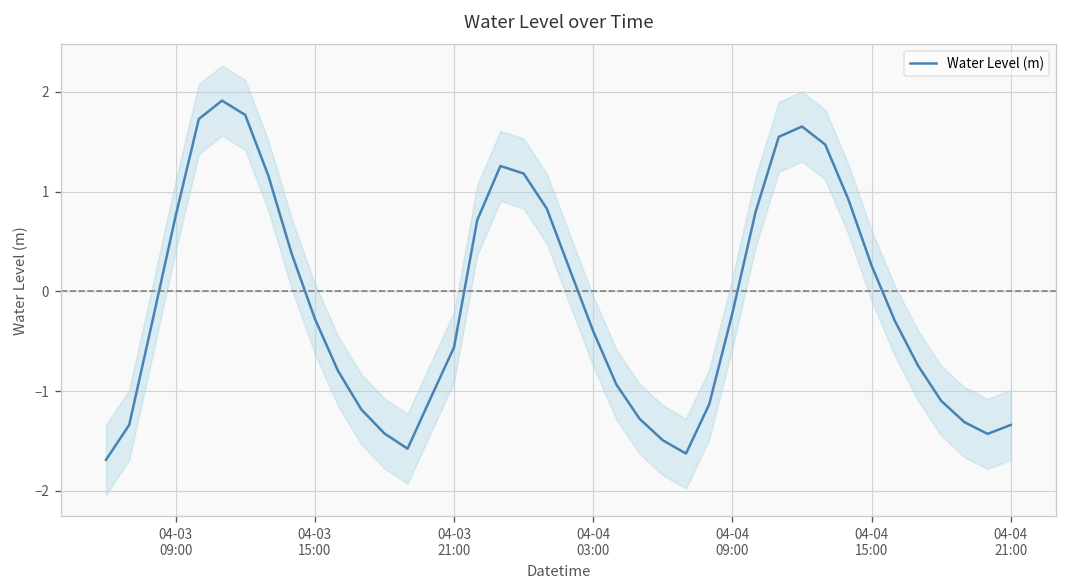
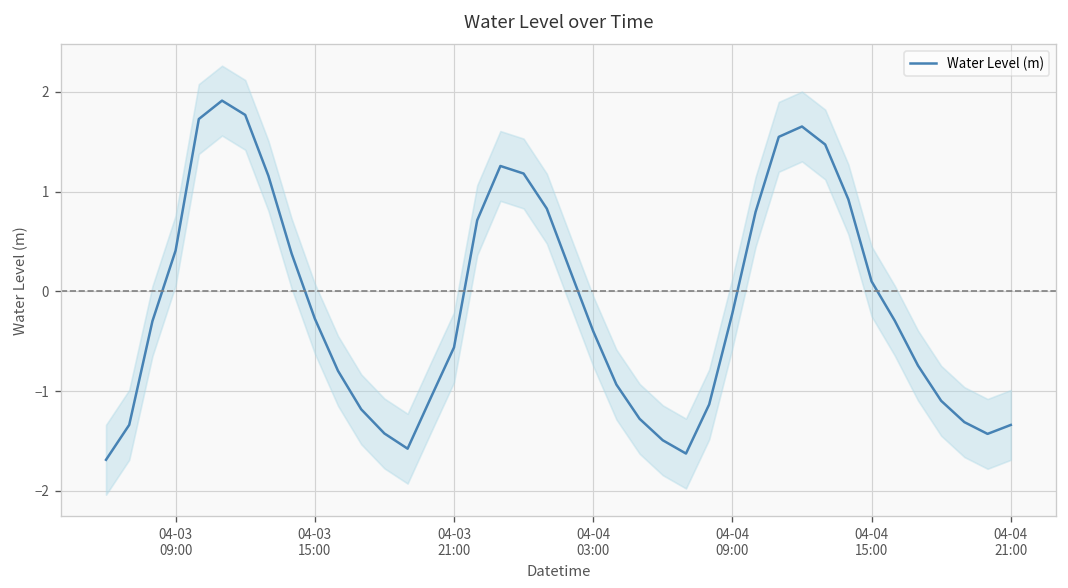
  {
    "Water Level (m)": {
-     "04-03 09:00": 0.8,
+     "04-03 09:00": 0.4,
      "04-03 15:00": -0.3,
      "04-03 21:00": -0.6,
      "04-04 03:00": -0.4,
      "04-04 09:00": -0.2,
-     "04-04 15:00": 0.3,
+     "04-04 15:00": 0.1,
      "04-04 21:00": -1.3
    }
  }
